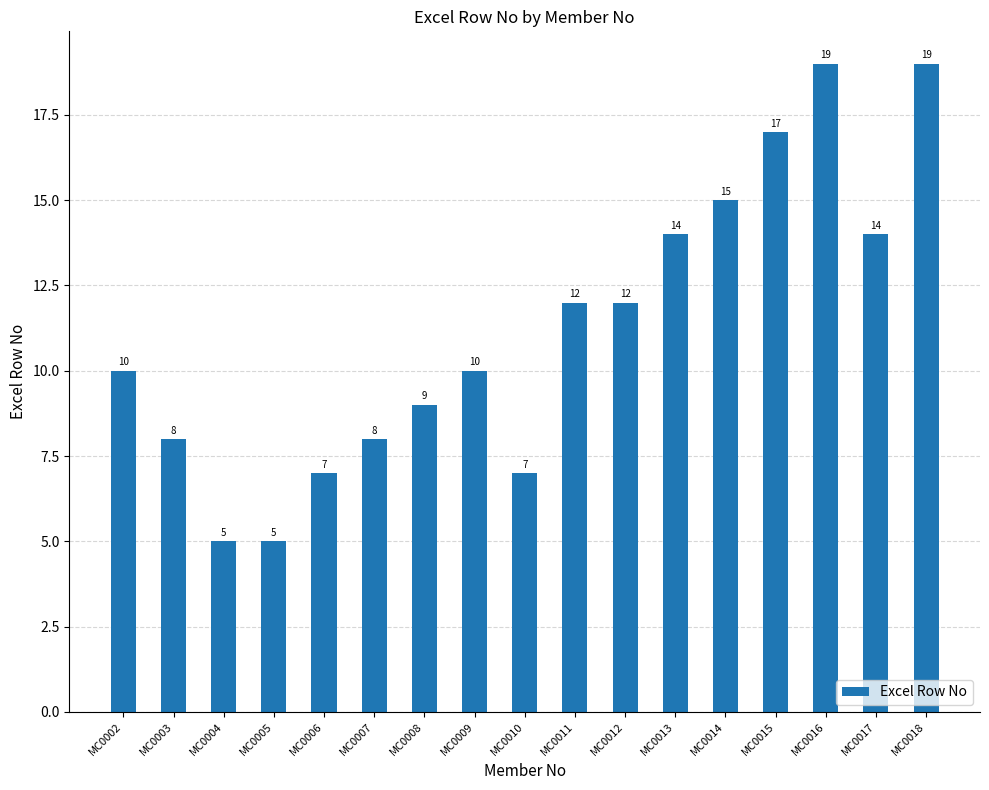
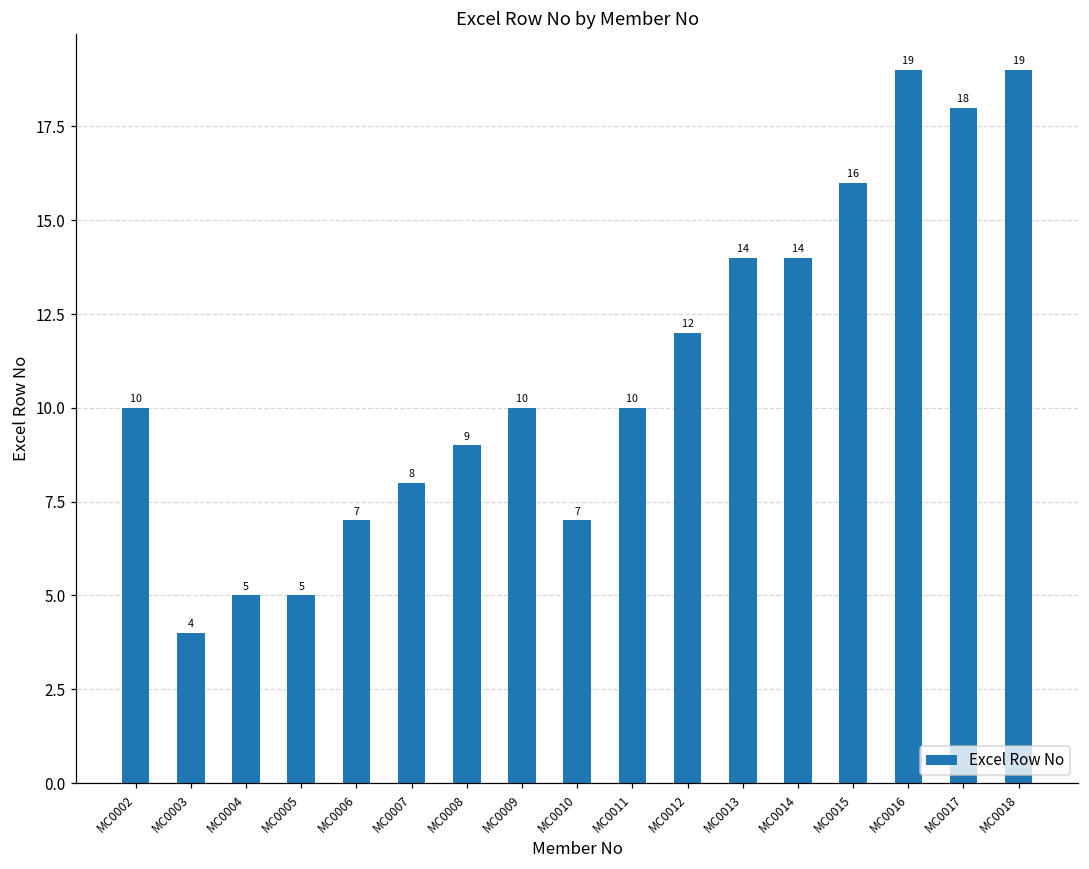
  {
    "MC0002": 10,
-   "MC0003": 8,
+   "MC0003": 4,
    "MC0004": 5,
    "MC0005": 5,
    "MC0006": 7,
    "MC0007": 8,
    "MC0008": 9,
    "MC0009": 10,
    "MC0010": 7,
-   "MC0011": 12,
+   "MC0011": 10,
    "MC0012": 12,
    "MC0013": 14,
-   "MC0014": 15,
-   "MC0015": 17,
+   "MC0014": 14,
+   "MC0015": 16,
    "MC0016": 19,
-   "MC0017": 14,
+   "MC0017": 18,
    "MC0018": 19
  }
